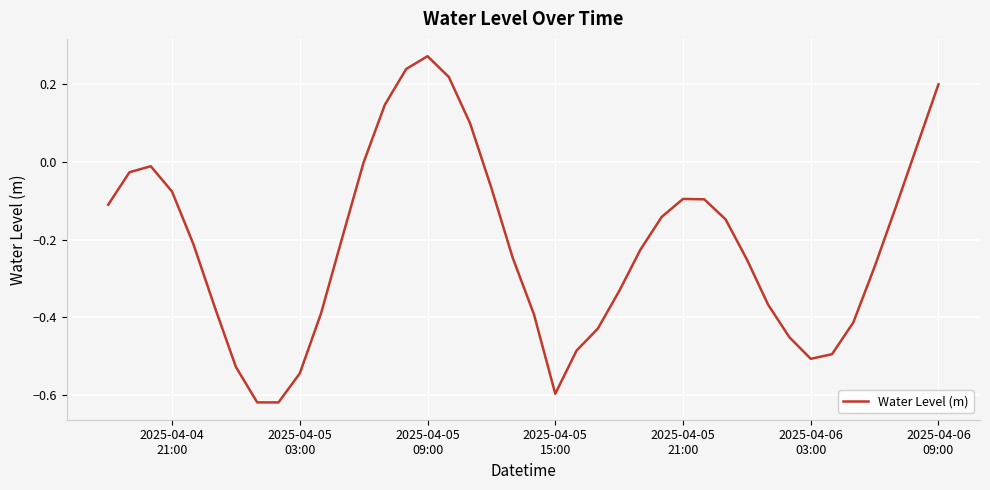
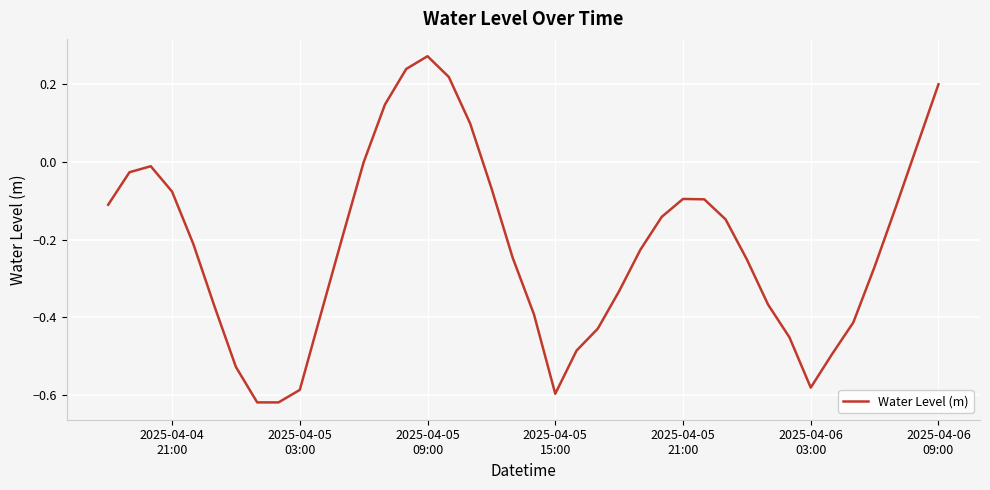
  {
    "2025-04-04 21:00": -0.08,
-   "2025-04-05 03:00": -0.54,
+   "2025-04-05 03:00": -0.59,
    "2025-04-05 09:00": 0.27,
    "2025-04-05 15:00": -0.60,
    "2025-04-05 21:00": -0.10,
-   "2025-04-06 03:00": -0.51,
+   "2025-04-06 03:00": -0.58,
    "2025-04-06 09:00": 0.20
  }
